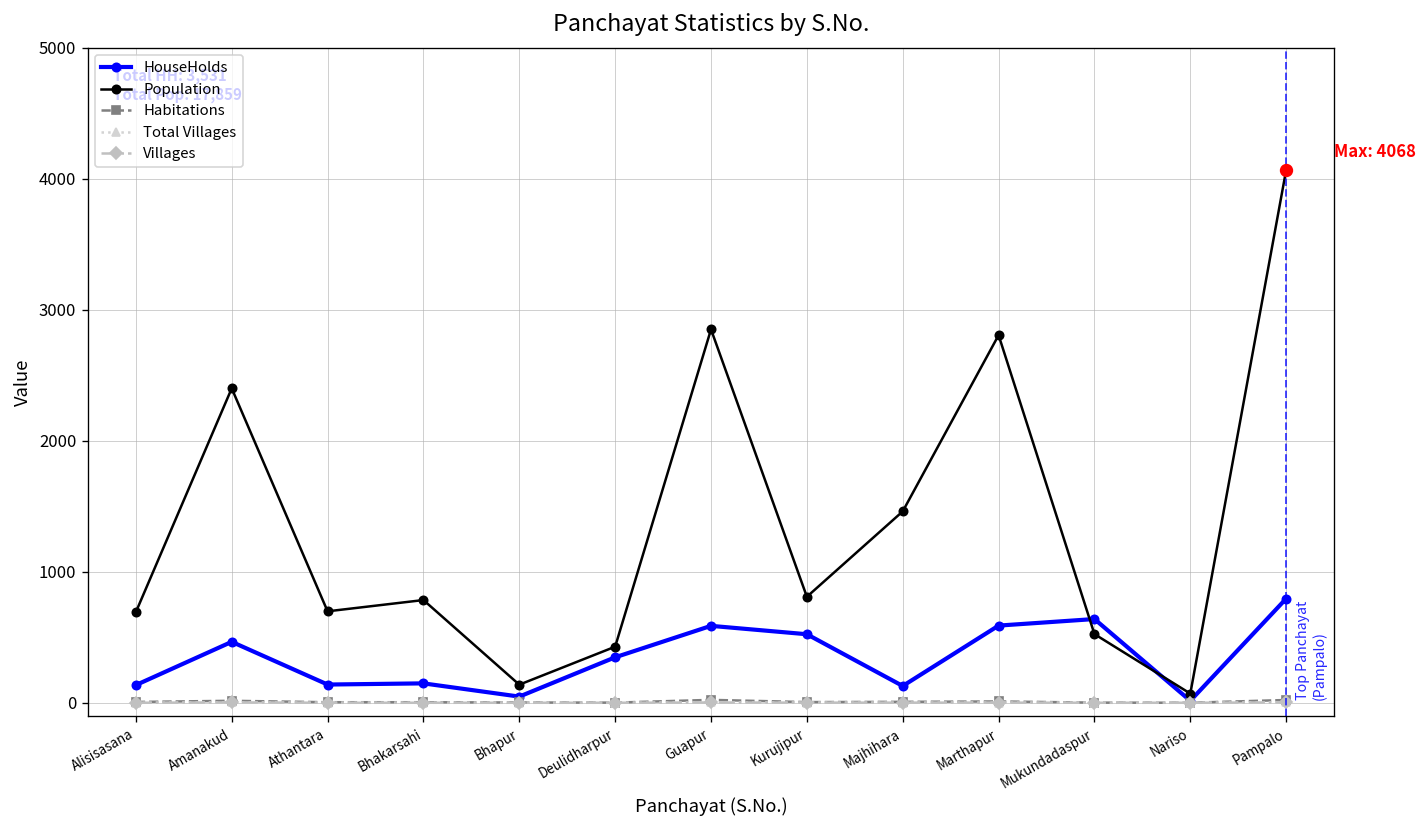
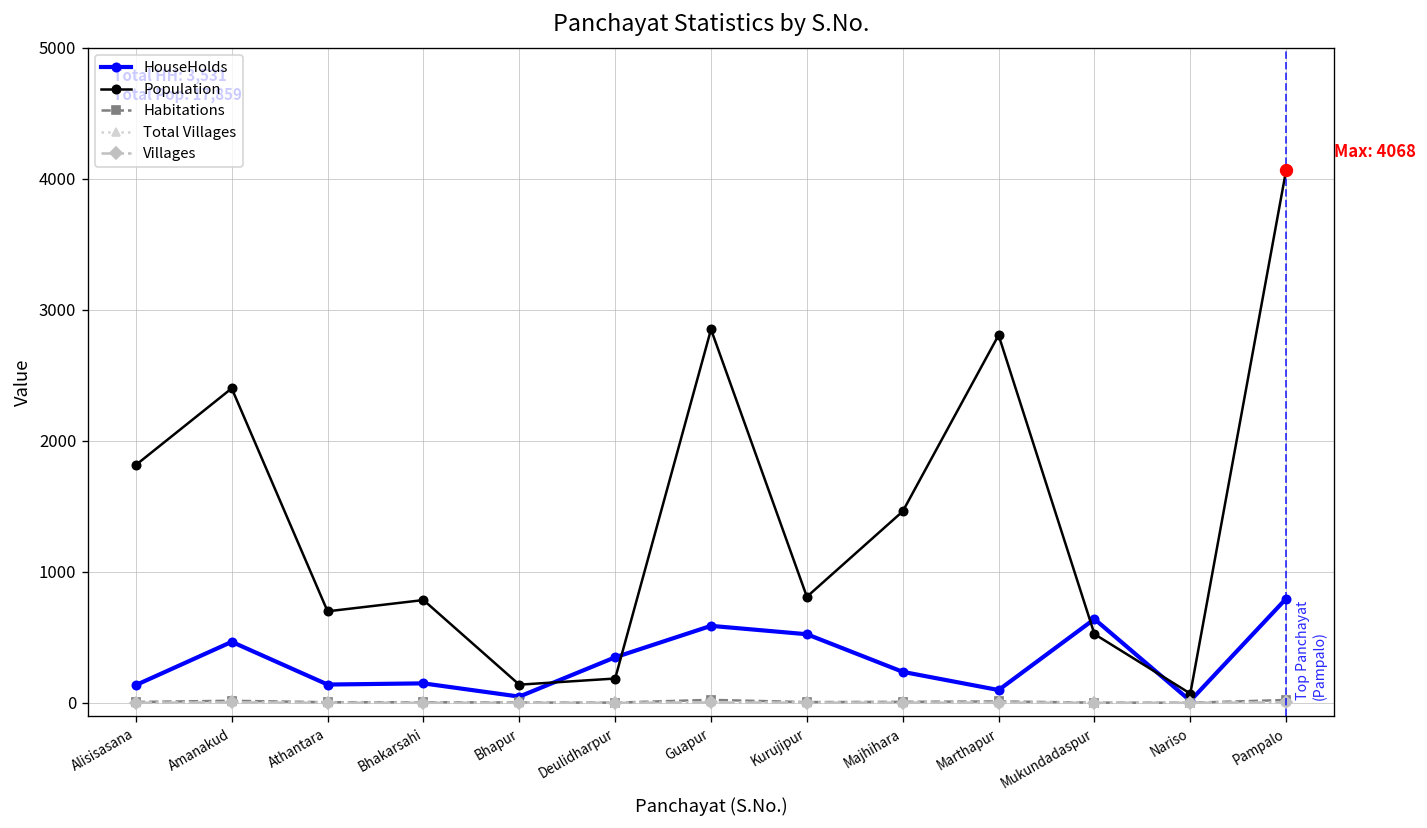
  {
    "HouseHolds": {
      "Alisisasana": 140,
      "Amanakud": 470,
      "Athantara": 140,
      "Bhakarsahi": 150,
      "Bhapur": 50,
      "Deulidharpur": 350,
      "Guapur": 590,
      "Kurujipur": 520,
-     "Majhihara": 130,
-     "Marthapur": 590,
+     "Majhihara": 240,
+     "Marthapur": 100,
      "Mukundadaspur": 640,
      "Pampalo": 800
    },
    "Population": {
-     "Alisisasana": 690,
+     "Alisisasana": 1820,
      "Amanakud": 2400,
      "Athantara": 700,
      "Bhakarsahi": 790,
      "Bhapur": 140,
-     "Deulidharpur": 430,
+     "Deulidharpur": 190,
      "Guapur": 2850,
      "Kurujipur": 810,
      "Majhihara": 1460,
      "Marthapur": 2810,
      "Mukundadaspur": 530,
      "Nariso": 70
    }
  }
